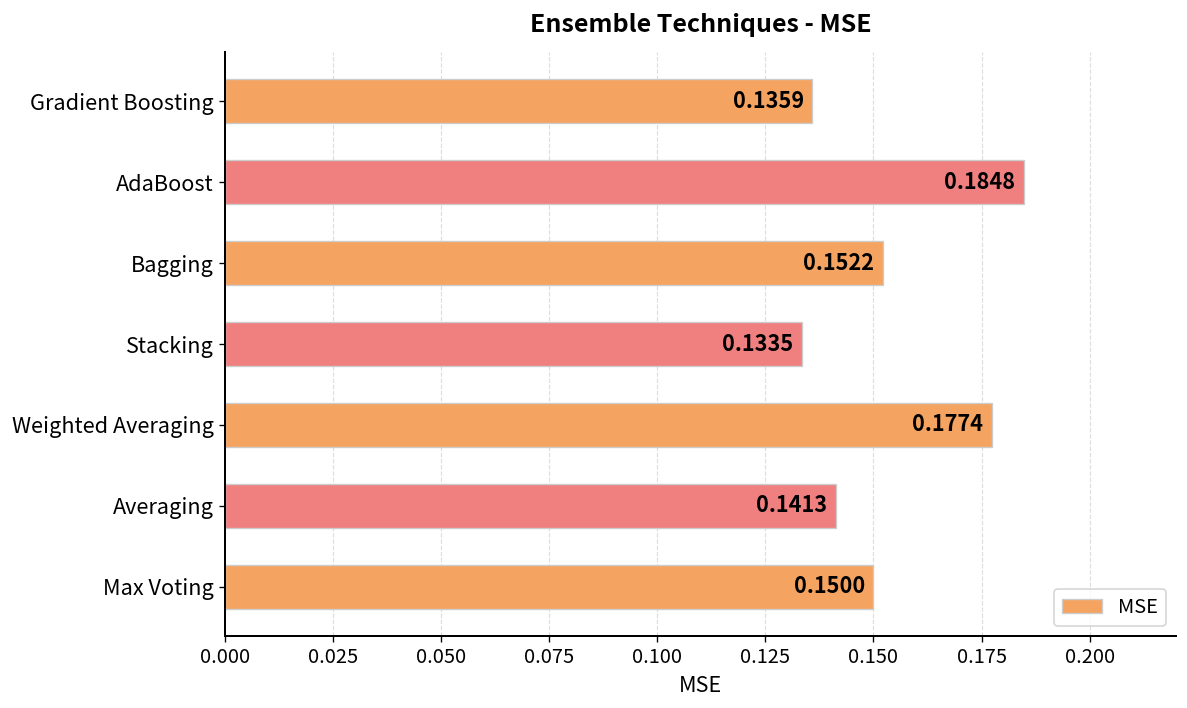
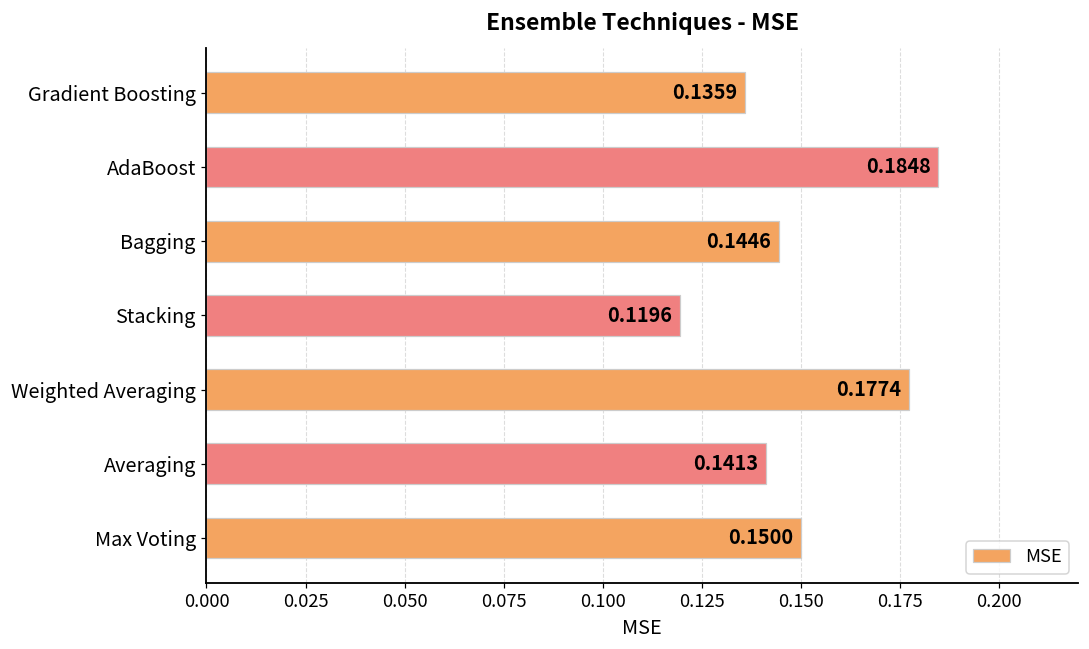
  {
    "Gradient Boosting": 0.1359,
    "AdaBoost": 0.1848,
-   "Bagging": 0.1522,
-   "Stacking": 0.1335,
+   "Bagging": 0.1446,
+   "Stacking": 0.1196,
    "Weighted Averaging": 0.1774,
    "Averaging": 0.1413,
    "Max Voting": 0.1500
  }
